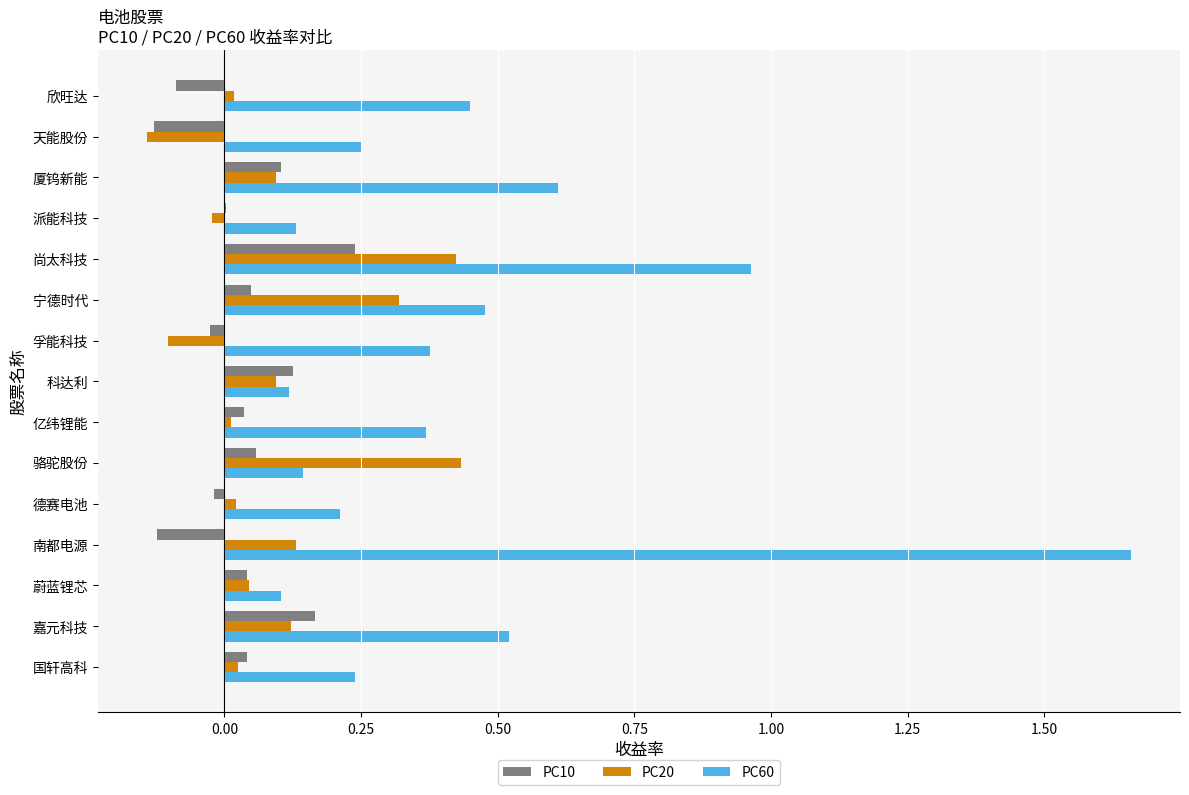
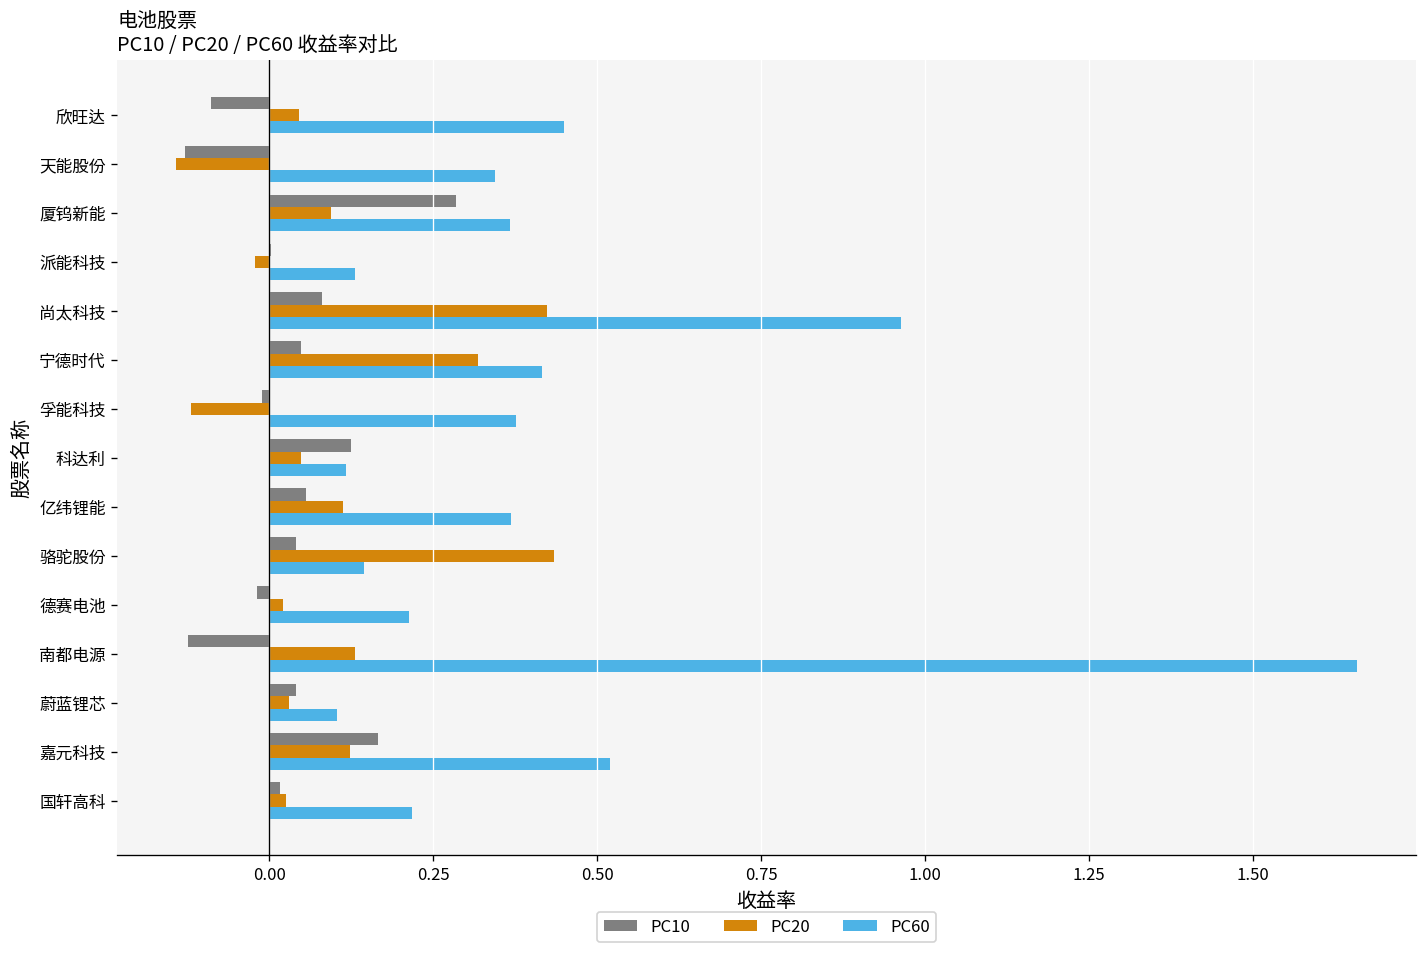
  {
    "PC10": {
      "欣旺达": -0.09,
      "天能股份": -0.13,
-     "厦钨新能": 0.10,
-     "尚太科技": 0.24,
+     "厦钨新能": 0.28,
+     "尚太科技": 0.08,
      "宁德时代": 0.05,
-     "孚能科技": -0.03,
+     "孚能科技": -0.01,
      "科达利": 0.13,
-     "亿纬锂能": 0.04,
-     "骆驼股份": 0.06,
+     "亿纬锂能": 0.06,
+     "骆驼股份": 0.04,
      "德赛电池": -0.02,
      "南都电源": -0.12,
      "蔚蓝锂芯": 0.04,
      "嘉元科技": 0.17,
-     "国轩高科": 0.04
+     "国轩高科": 0.02
    },
    "PC20": {
-     "欣旺达": 0.02,
+     "欣旺达": 0.04,
      "天能股份": -0.14,
      "厦钨新能": 0.09,
      "派能科技": -0.02,
      "尚太科技": 0.42,
      "宁德时代": 0.32,
-     "孚能科技": -0.10,
-     "科达利": 0.09,
-     "亿纬锂能": 0.01,
+     "孚能科技": -0.12,
+     "科达利": 0.05,
+     "亿纬锂能": 0.11,
      "骆驼股份": 0.43,
      "德赛电池": 0.02,
      "南都电源": 0.13,
-     "蔚蓝锂芯": 0.04,
+     "蔚蓝锂芯": 0.03,
      "嘉元科技": 0.12,
      "国轩高科": 0.03
    },
    "PC60": {
      "欣旺达": 0.45,
-     "天能股份": 0.25,
-     "厦钨新能": 0.61,
+     "天能股份": 0.34,
+     "厦钨新能": 0.37,
      "派能科技": 0.13,
      "尚太科技": 0.96,
-     "宁德时代": 0.48,
+     "宁德时代": 0.42,
      "孚能科技": 0.38,
      "科达利": 0.12,
      "亿纬锂能": 0.37,
      "骆驼股份": 0.14,
      "德赛电池": 0.21,
      "南都电源": 1.66,
      "蔚蓝锂芯": 0.10,
      "嘉元科技": 0.52,
-     "国轩高科": 0.24
+     "国轩高科": 0.22
    }
  }
